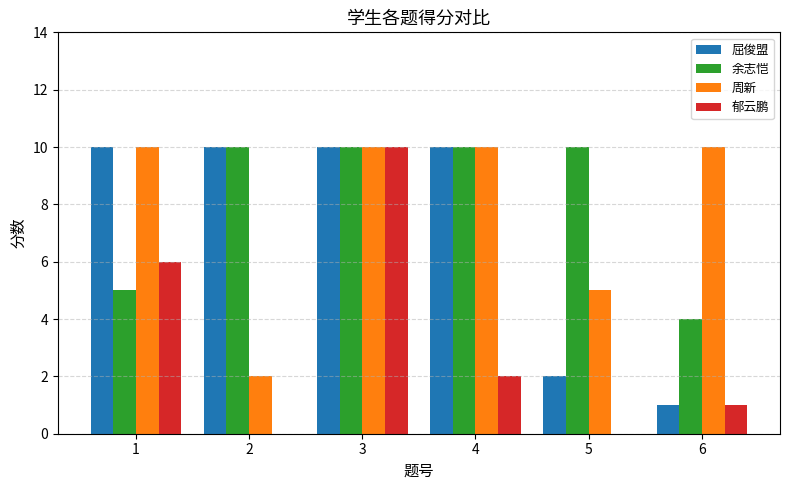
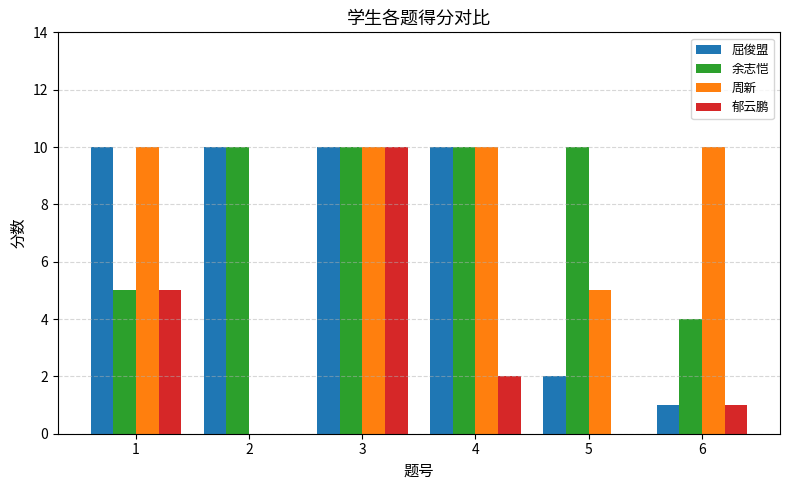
  {
    "屈俊盟": {
      "1": 10,
      "2": 10,
      "3": 10,
      "4": 10,
      "5": 2,
      "6": 1
    },
    "余志恺": {
      "1": 5,
      "2": 10,
      "3": 10,
      "4": 10,
      "5": 10,
      "6": 4
    },
    "周新": {
      "1": 10,
-     "2": 2,
+     "2": 0,
      "3": 10,
      "4": 10,
      "5": 5,
      "6": 10
    },
    "郁云鹏": {
-     "1": 6,
+     "1": 5,
      "2": 0,
      "3": 10,
      "4": 2,
      "5": 0,
      "6": 1
    }
  }
